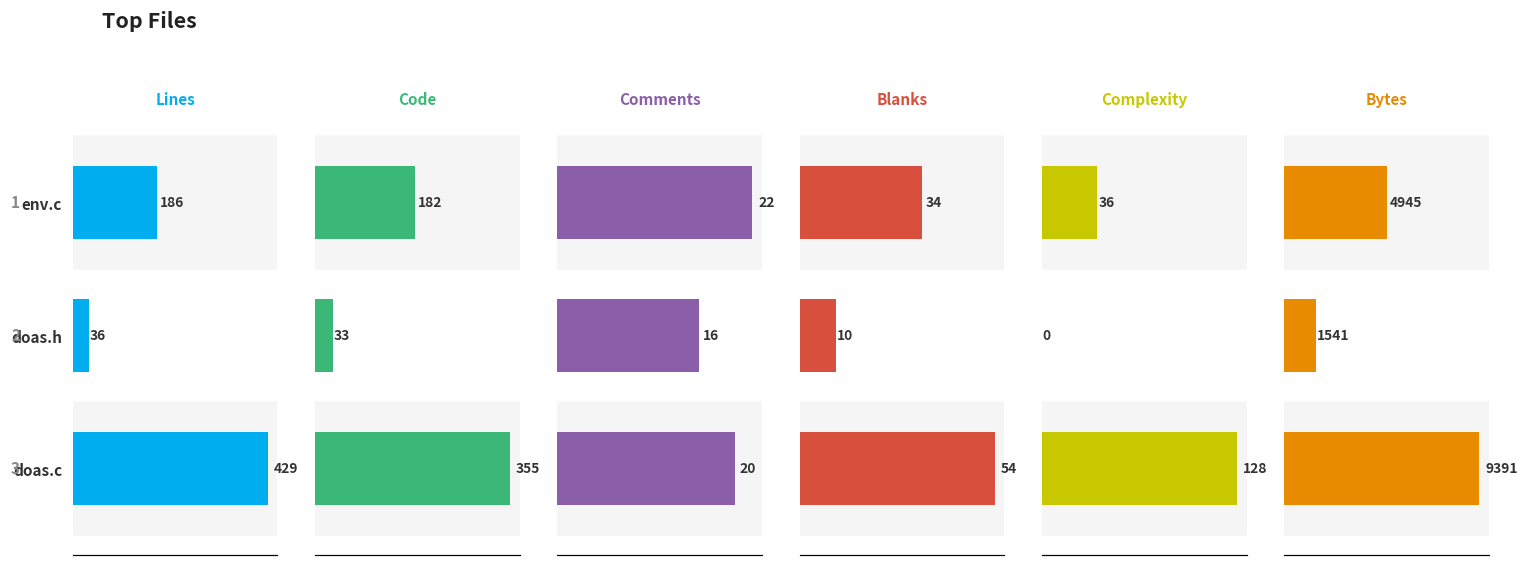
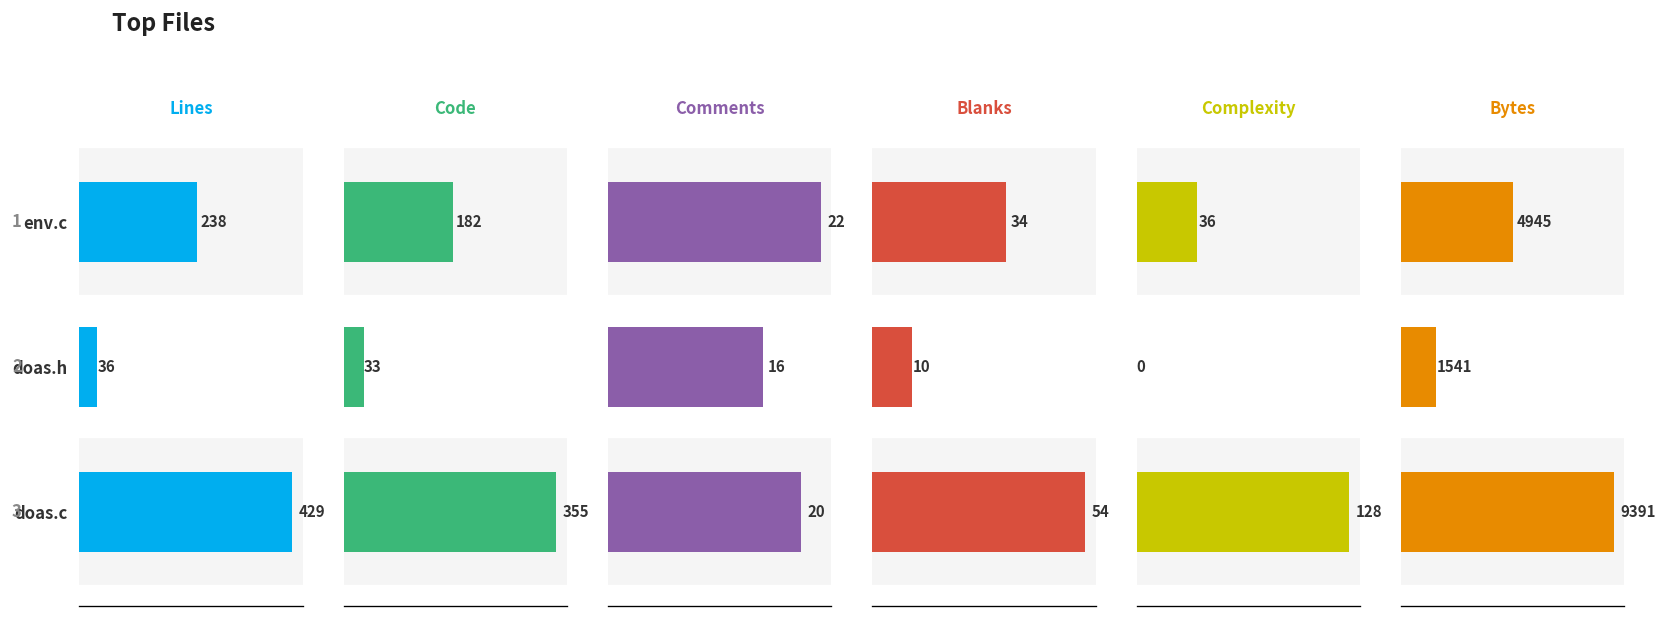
  {
    "Lines": {
-     "env.c": 186,
+     "env.c": 238,
      "doas.h": 36,
      "doas.c": 429
    }
  }
